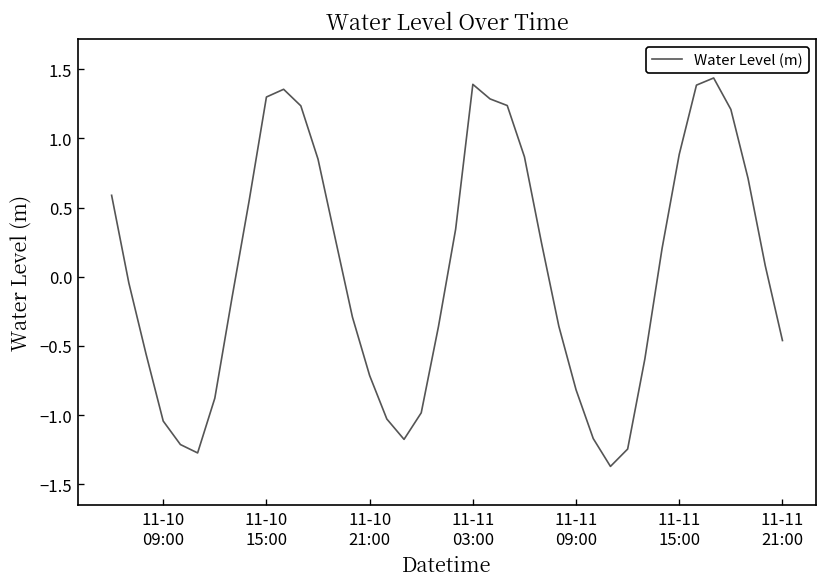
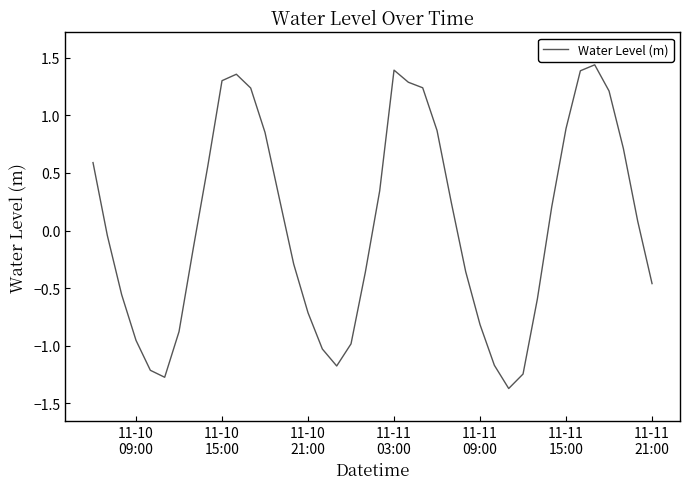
  {
-   "11-10 09:00": -1.04,
+   "11-10 09:00": -0.95,
    "11-10 15:00": 1.30,
    "11-10 21:00": -0.71,
    "11-11 03:00": 1.39,
    "11-11 09:00": -0.82,
    "11-11 15:00": 0.89,
    "11-11 21:00": -0.46
  }
